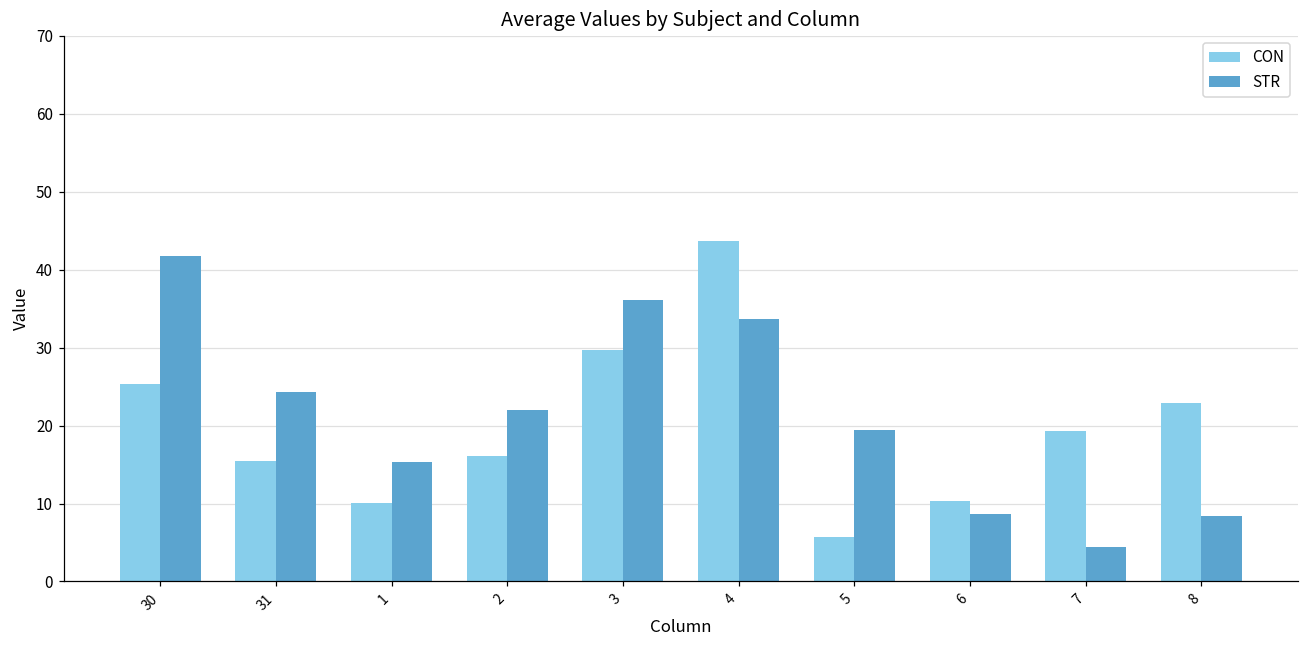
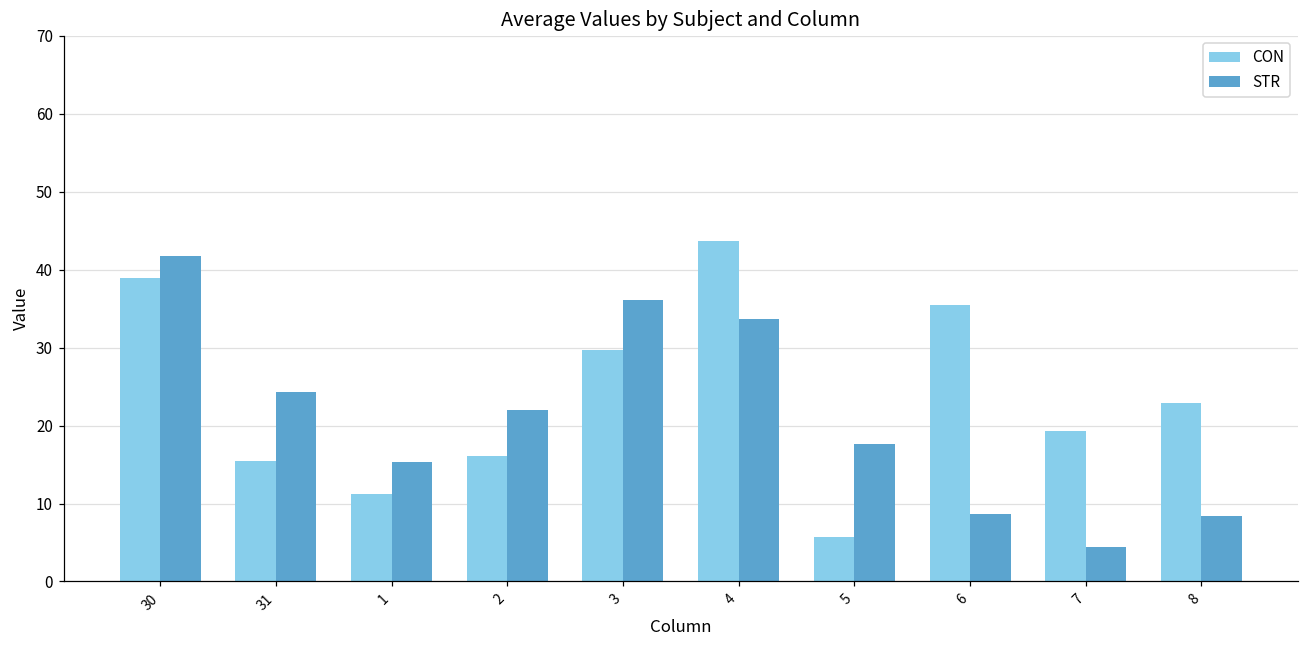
  {
    "CON": {
-     "30": 25,
+     "30": 39,
      "31": 15,
-     "1": 10,
+     "1": 11,
      "2": 16,
      "3": 30,
      "4": 44,
      "5": 6,
-     "6": 10,
+     "6": 35,
      "7": 19,
      "8": 23
    },
    "STR": {
      "30": 42,
      "31": 24,
      "1": 15,
      "2": 22,
      "3": 36,
      "4": 34,
-     "5": 19,
+     "5": 18,
      "6": 9,
      "7": 4,
      "8": 8
    }
  }
